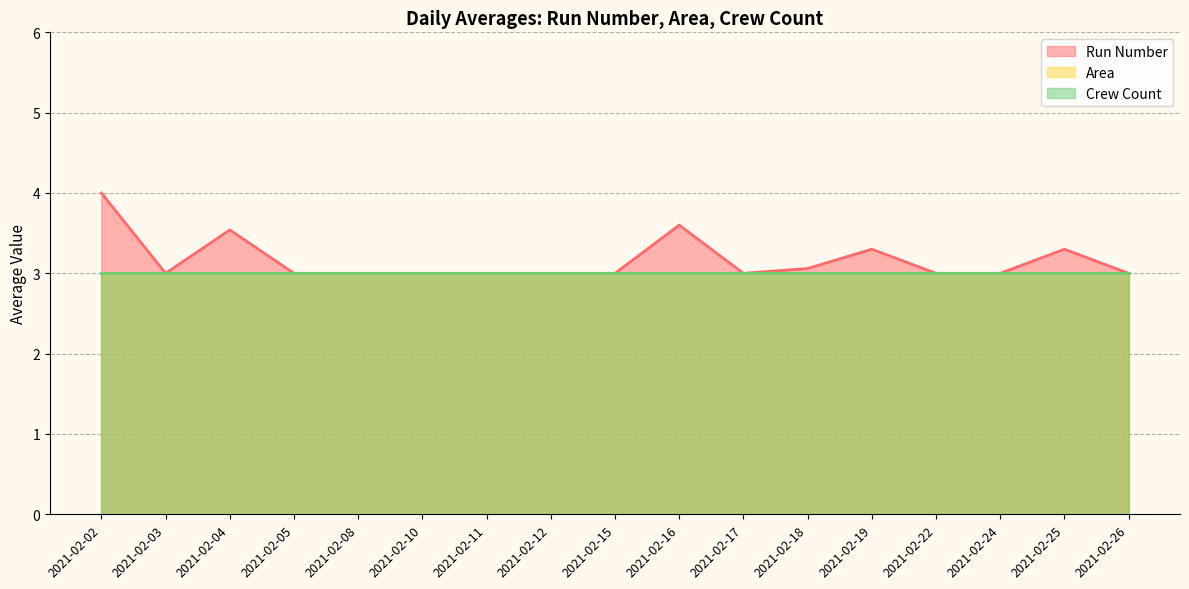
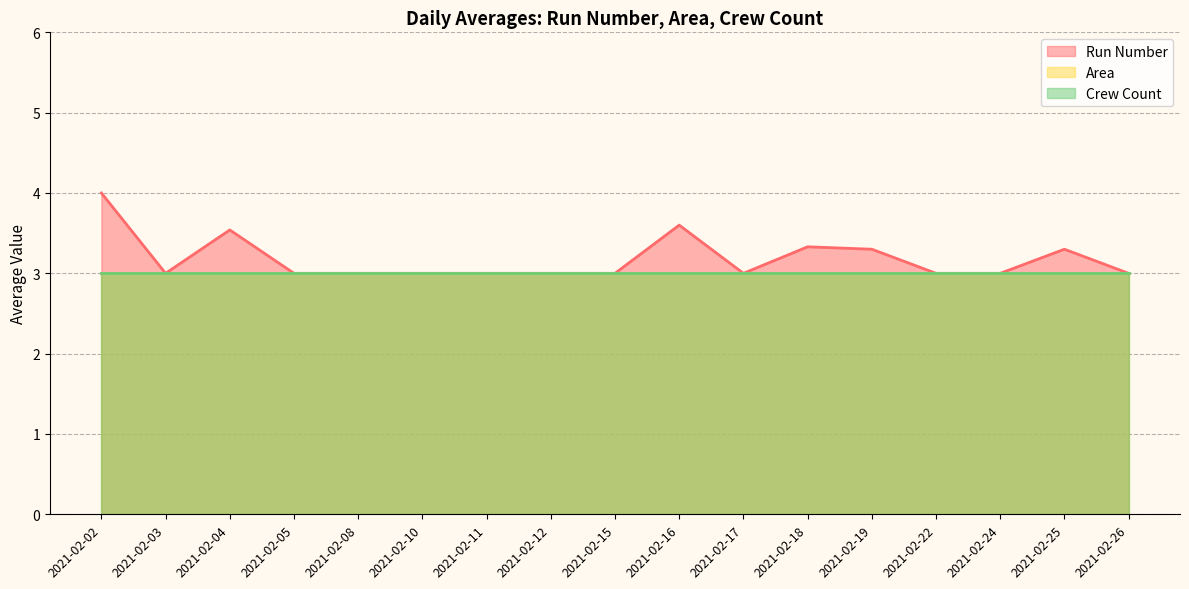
  {
    "Run Number": {
      "2021-02-02": 4.0,
      "2021-02-04": 3.5,
      "2021-02-16": 3.6,
-     "2021-02-18": 3.1,
+     "2021-02-18": 3.3,
      "2021-02-19": 3.3,
      "2021-02-25": 3.3
    },
    "Crew Count": {
      "2021-02-02": 3.0,
      "2021-02-04": 3.0,
      "2021-02-16": 3.0,
      "2021-02-18": 3.0,
      "2021-02-19": 3.0,
      "2021-02-25": 3.0
    }
  }
